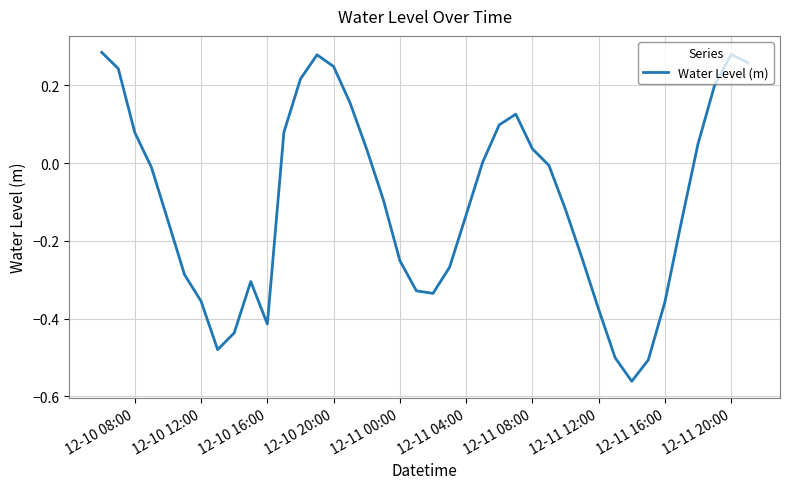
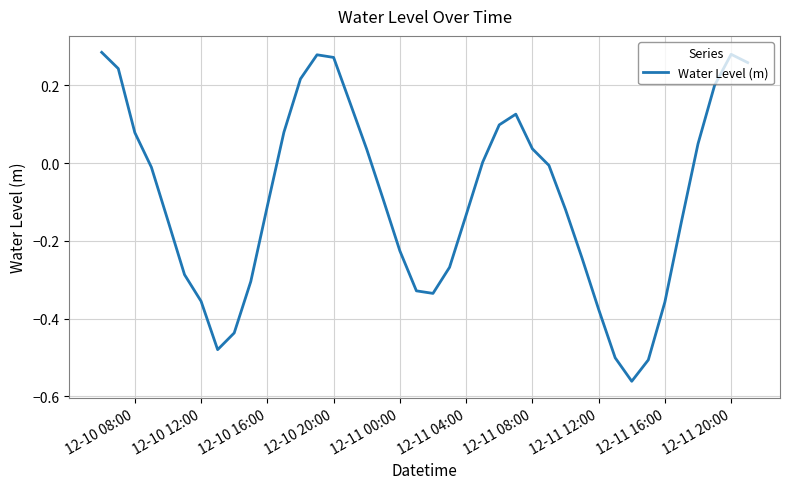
  {
    "12-10 08:00": 0.08,
    "12-10 12:00": -0.36,
-   "12-10 16:00": -0.41,
-   "12-10 20:00": 0.25,
-   "12-11 00:00": -0.25,
+   "12-10 16:00": -0.11,
+   "12-10 20:00": 0.27,
+   "12-11 00:00": -0.23,
    "12-11 04:00": -0.13,
    "12-11 08:00": 0.04,
    "12-11 12:00": -0.38,
    "12-11 16:00": -0.36
  }
